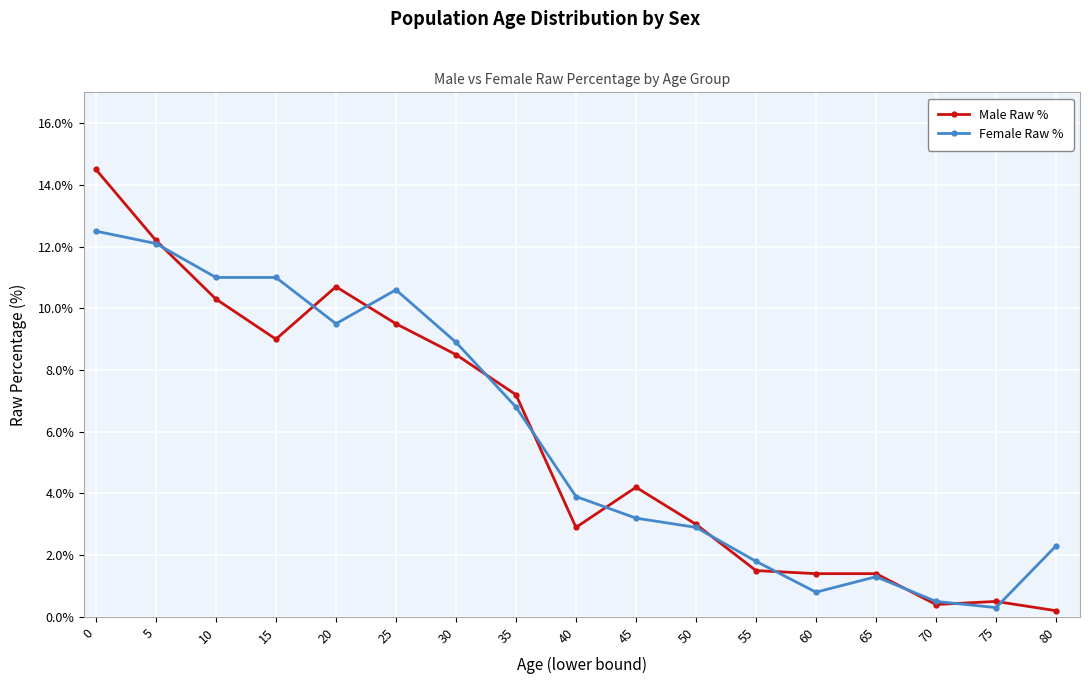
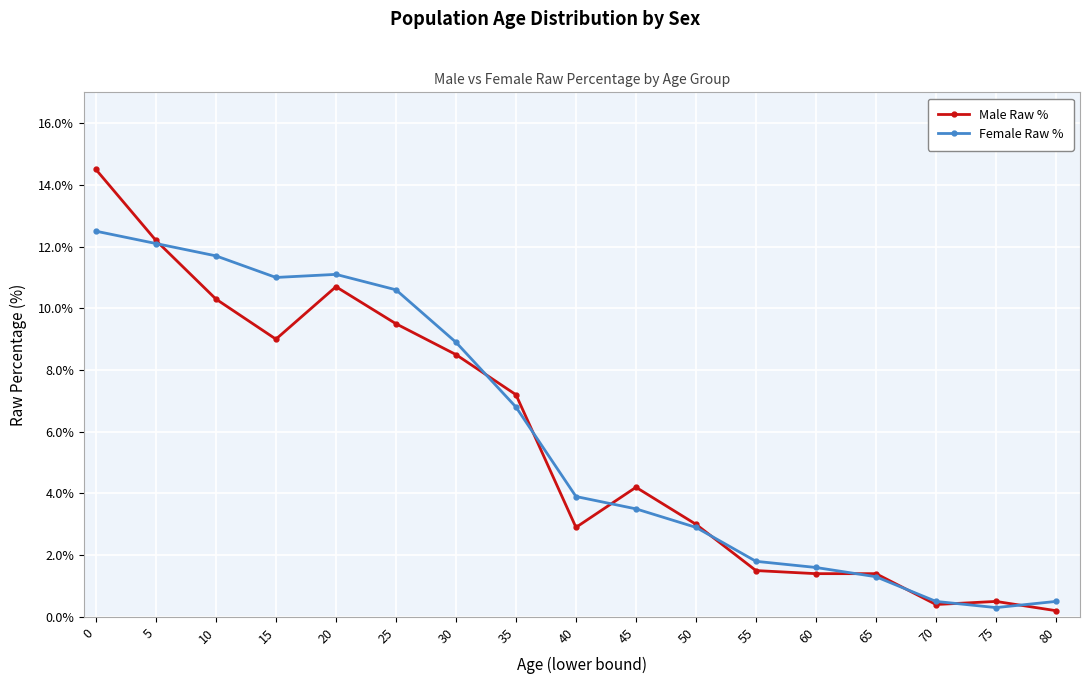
  {
    "Male Raw %": {
      "0": "14.5%",
      "5": "12.2%",
      "10": "10.3%",
      "15": "9.0%",
      "20": "10.7%",
      "25": "9.5%",
      "30": "8.5%",
      "35": "7.2%",
      "40": "2.9%",
      "45": "4.2%",
      "50": "3.0%",
      "55": "1.5%",
      "60": "1.4%",
      "65": "1.4%",
      "70": "0.4%",
      "75": "0.5%",
      "80": "0.2%"
    },
    "Female Raw %": {
      "0": "12.5%",
      "5": "12.1%",
-     "10": "11.0%",
+     "10": "11.7%",
      "15": "11.0%",
-     "20": "9.5%",
+     "20": "11.1%",
      "25": "10.6%",
      "30": "8.9%",
      "35": "6.8%",
      "40": "3.9%",
-     "45": "3.2%",
+     "45": "3.5%",
      "50": "2.9%",
      "55": "1.8%",
-     "60": "0.8%",
+     "60": "1.6%",
      "65": "1.3%",
      "70": "0.5%",
      "75": "0.3%",
-     "80": "2.3%"
+     "80": "0.5%"
    }
  }
